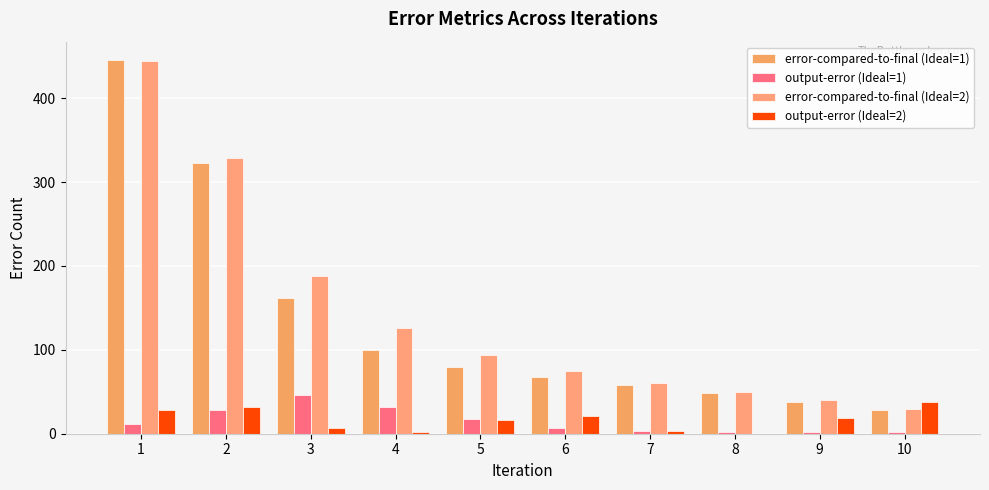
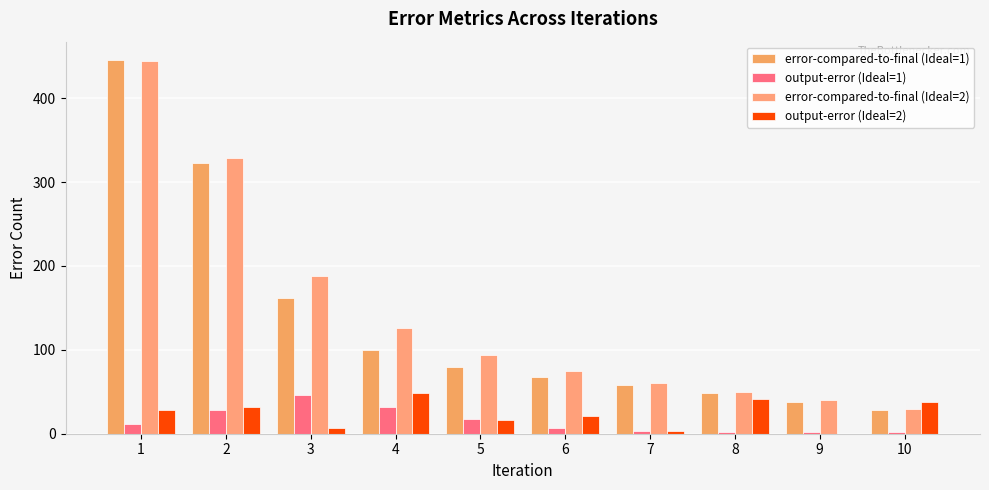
  {
    "output-error (Ideal=2)": {
      "1": 30,
      "2": 30,
      "3": 10,
-     "4": 0,
+     "4": 50,
      "5": 20,
      "6": 20,
      "7": 0,
-     "8": 0,
-     "9": 20,
+     "8": 40,
+     "9": 0,
      "10": 40
    }
  }
